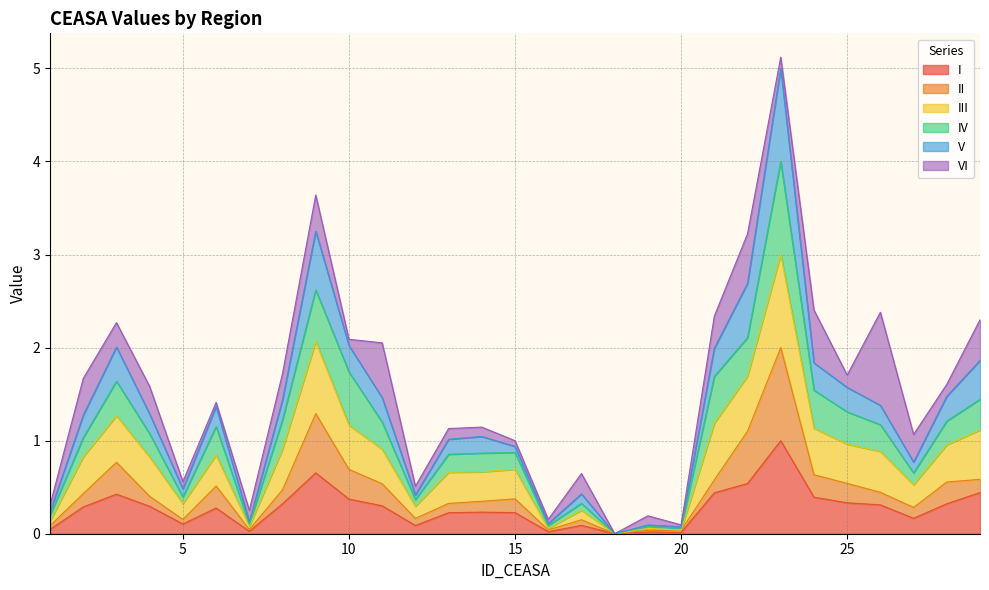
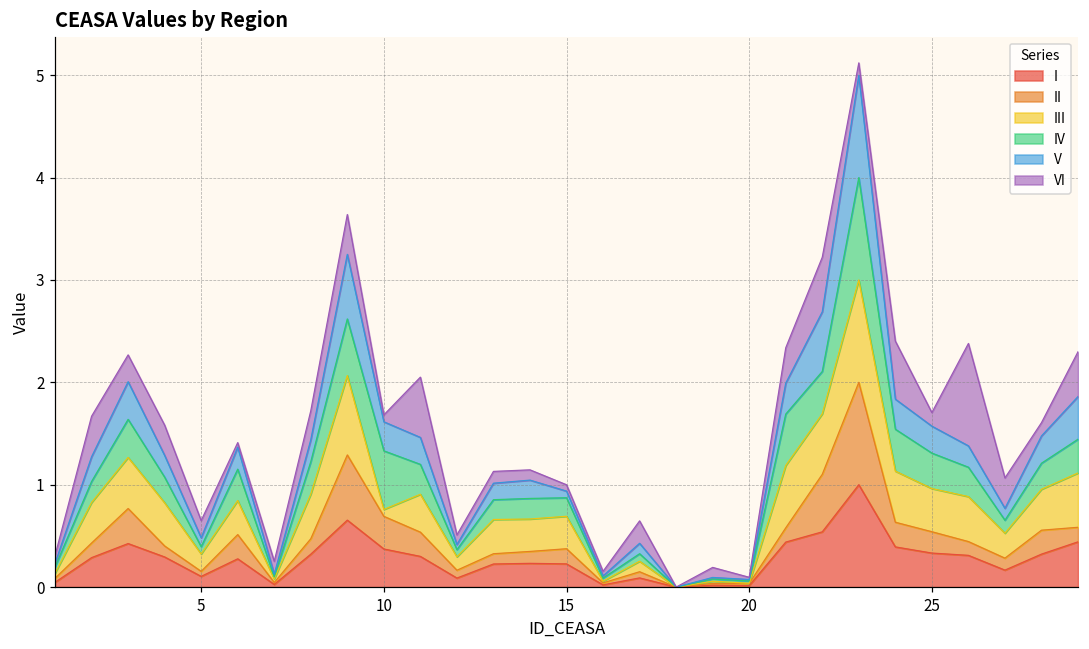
  {
    "III": {
      "5": 0.2,
-     "10": 0.5,
+     "10": 0.1,
      "15": 0.3,
      "25": 0.4
    },
    "IV": {
      "5": 0.1,
      "10": 0.6,
      "15": 0.2,
      "25": 0.3
    },
    "V": {
      "5": 0.1,
      "10": 0.3,
      "15": 0.1,
      "25": 0.3
    },
    "VI": {
-     "5": 0.1,
+     "5": 0.2,
      "10": 0.1,
      "15": 0.1,
      "25": 0.1
    }
  }
